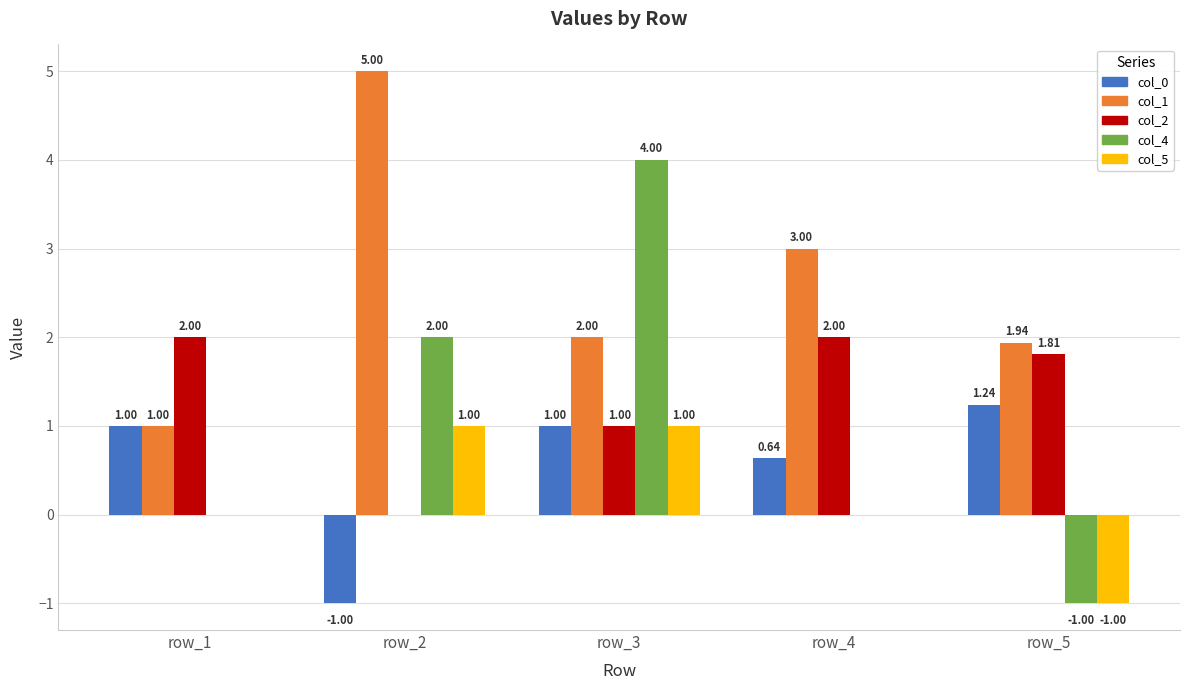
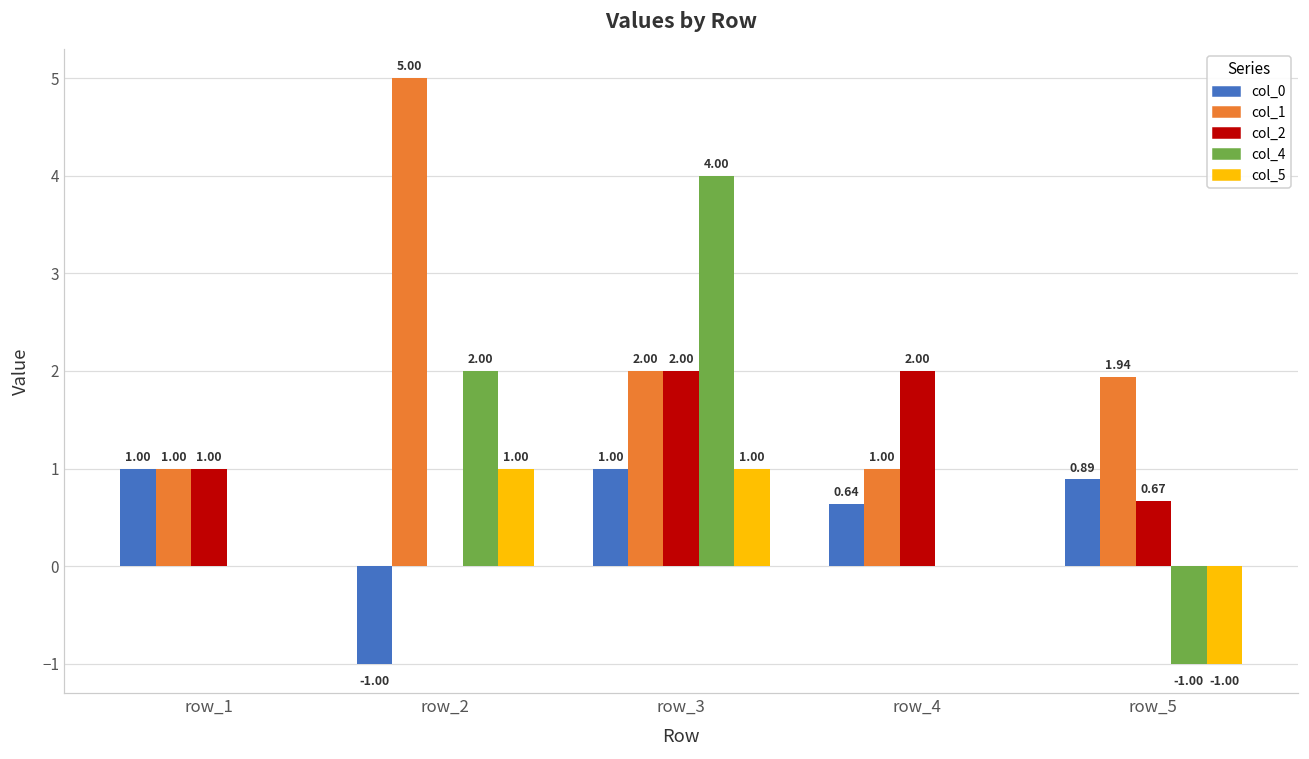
  {
    "col_0": {
      "row_1": 1.00,
      "row_2": -1.00,
      "row_3": 1.00,
      "row_4": 0.64,
-     "row_5": 1.24
+     "row_5": 0.89
    },
    "col_1": {
      "row_1": 1.00,
      "row_2": 5.00,
      "row_3": 2.00,
-     "row_4": 3.00,
+     "row_4": 1.00,
      "row_5": 1.94
    },
    "col_2": {
-     "row_1": 2.00,
-     "row_3": 1.00,
+     "row_1": 1.00,
+     "row_3": 2.00,
      "row_4": 2.00,
-     "row_5": 1.81
+     "row_5": 0.67
    },
    "col_4": {
      "row_2": 2.00,
      "row_3": 4.00,
      "row_5": -1.00
    },
    "col_5": {
      "row_2": 1.00,
      "row_3": 1.00,
      "row_5": -1.00
    }
  }
